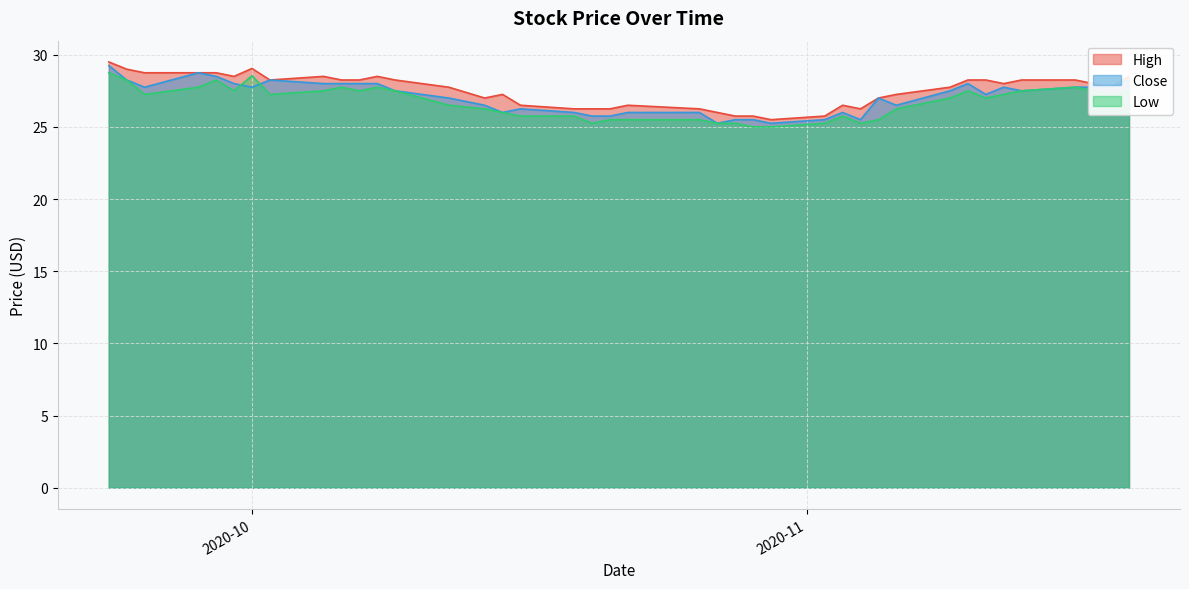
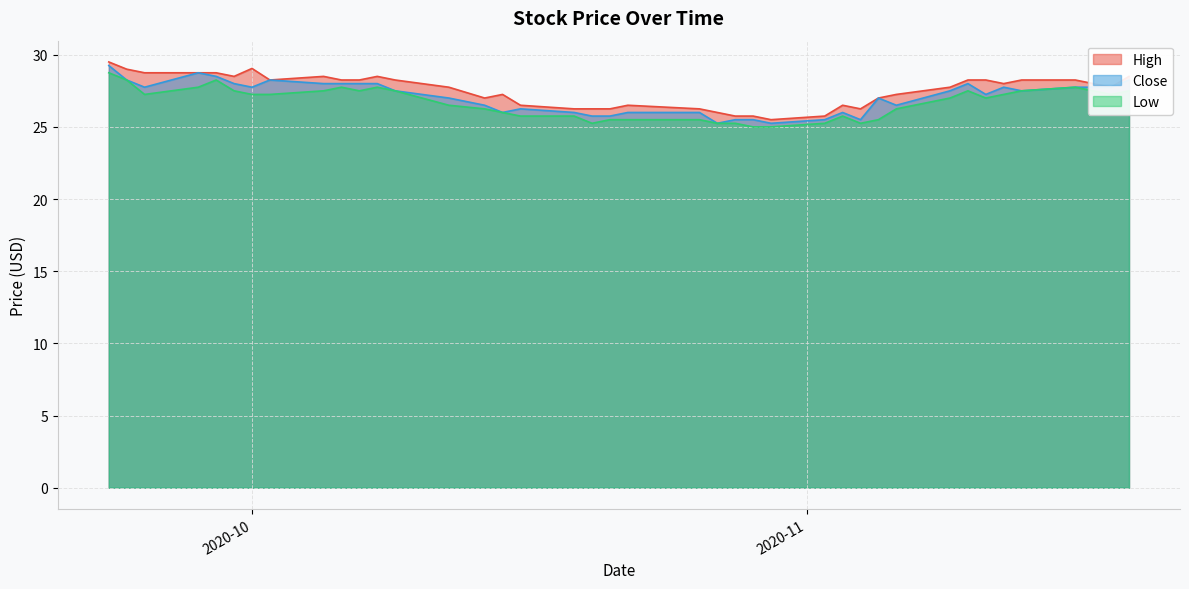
  {
    "High": {
      "2020-10": 29.1
    },
    "Close": {
      "2020-10": 27.8
    },
    "Low": {
-     "2020-10": 28.6
+     "2020-10": 27.3
    }
  }
